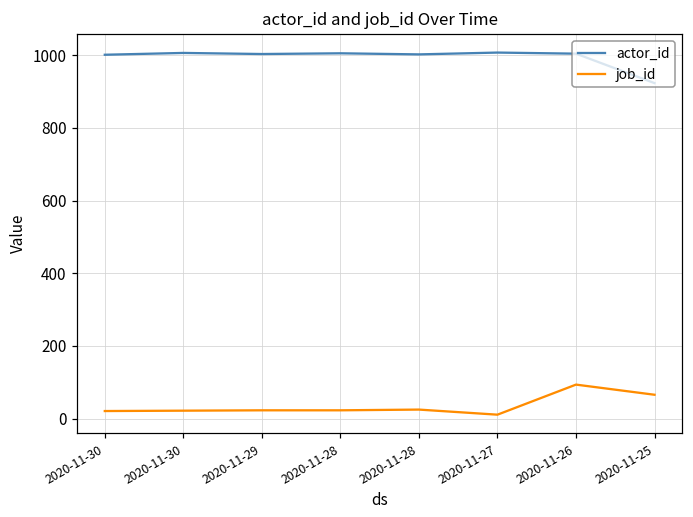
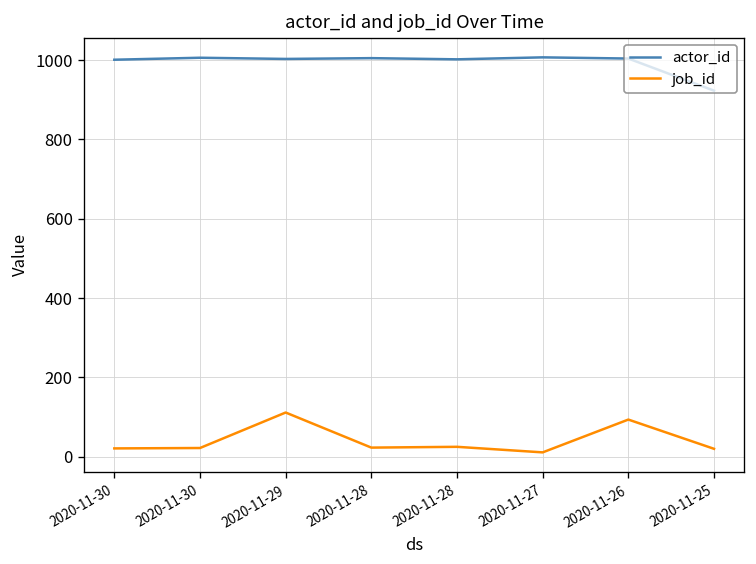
  {
    "actor_id": {
      "2020-11-29": 1000,
      "2020-11-27": 1010
    },
    "job_id": {
-     "2020-11-29": 20,
+     "2020-11-29": 110,
      "2020-11-27": 10,
      "2020-11-26": 90,
-     "2020-11-25": 70
+     "2020-11-25": 20
    }
  }
